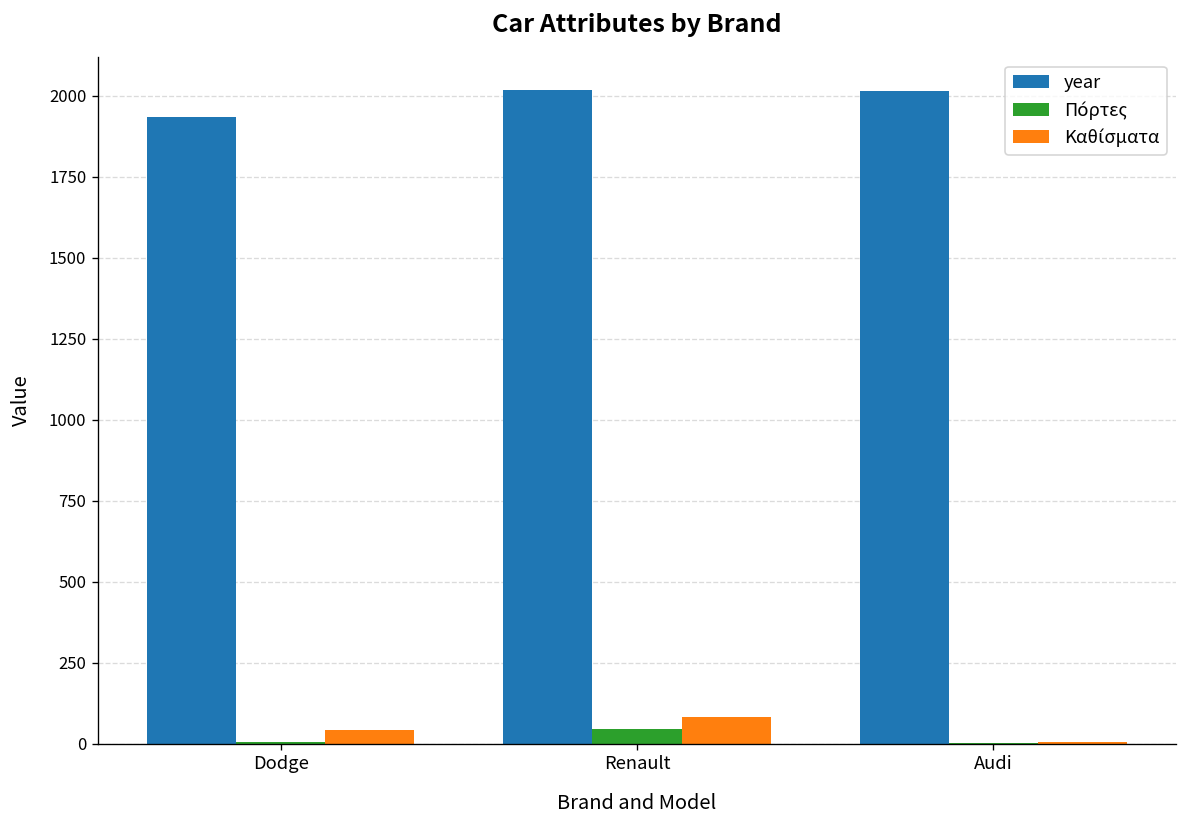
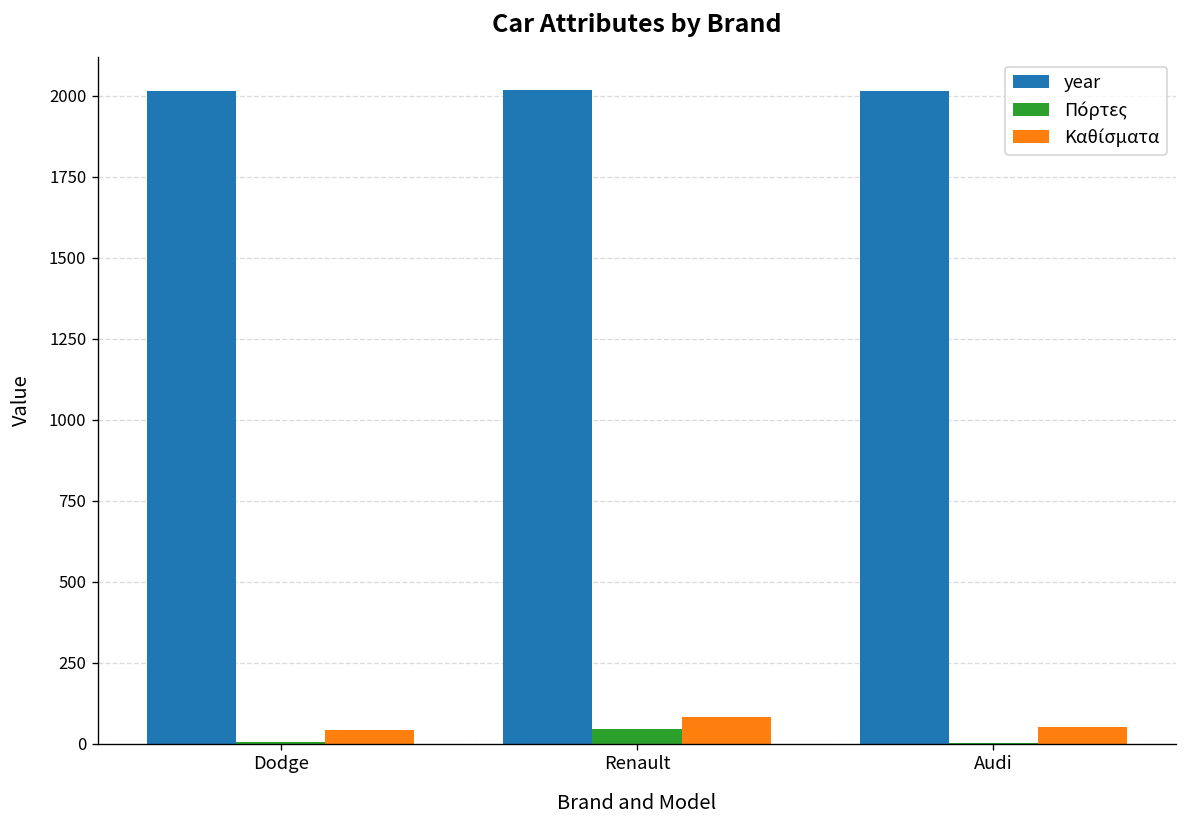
  {
    "year": {
-     "Dodge": 1930,
+     "Dodge": 2010,
      "Renault": 2020,
      "Audi": 2020
    },
    "Πόρτες": {
      "Renault": 50
    },
    "Καθίσματα": {
      "Dodge": 40,
      "Renault": 80,
-     "Audi": 0
+     "Audi": 50
    }
  }
